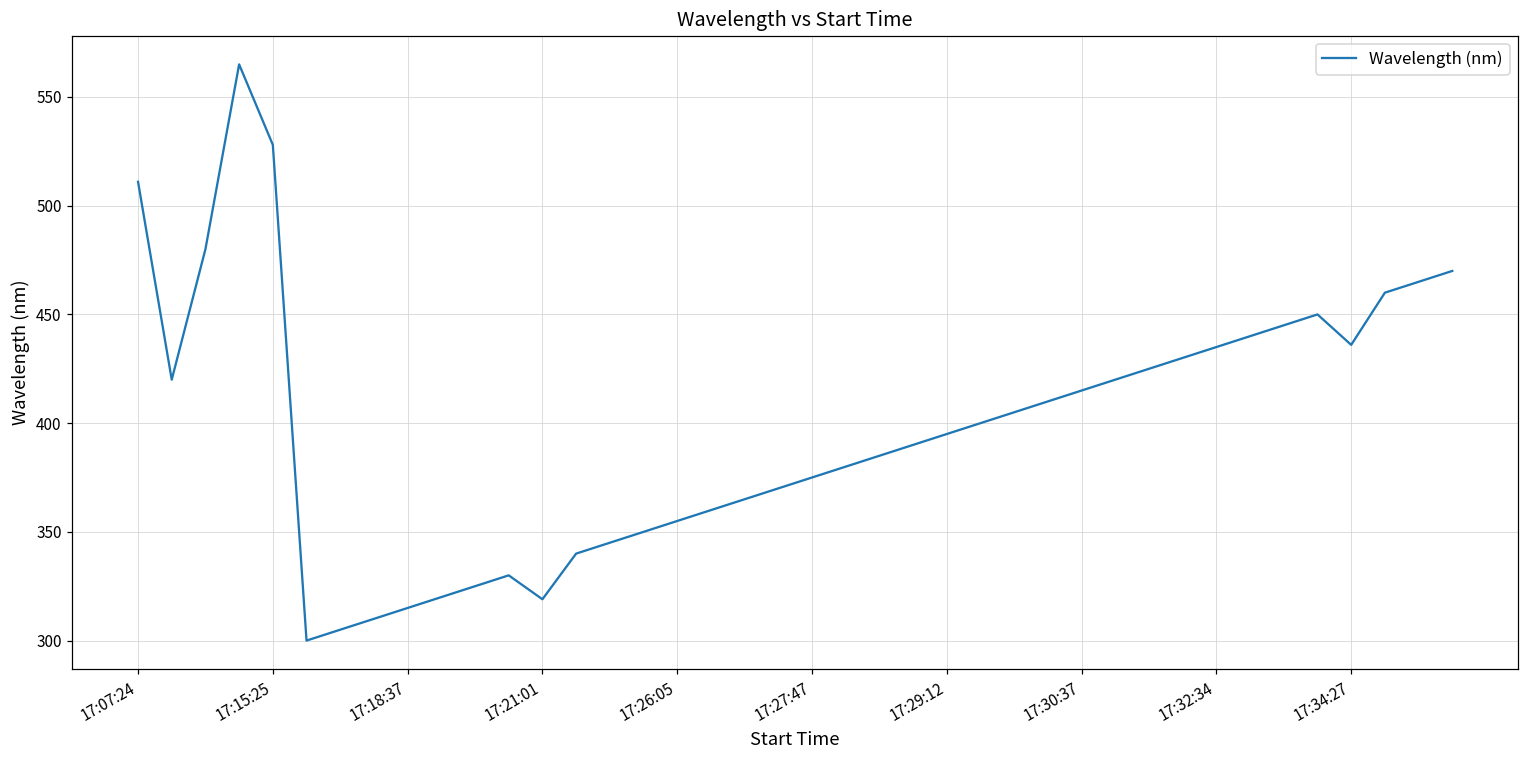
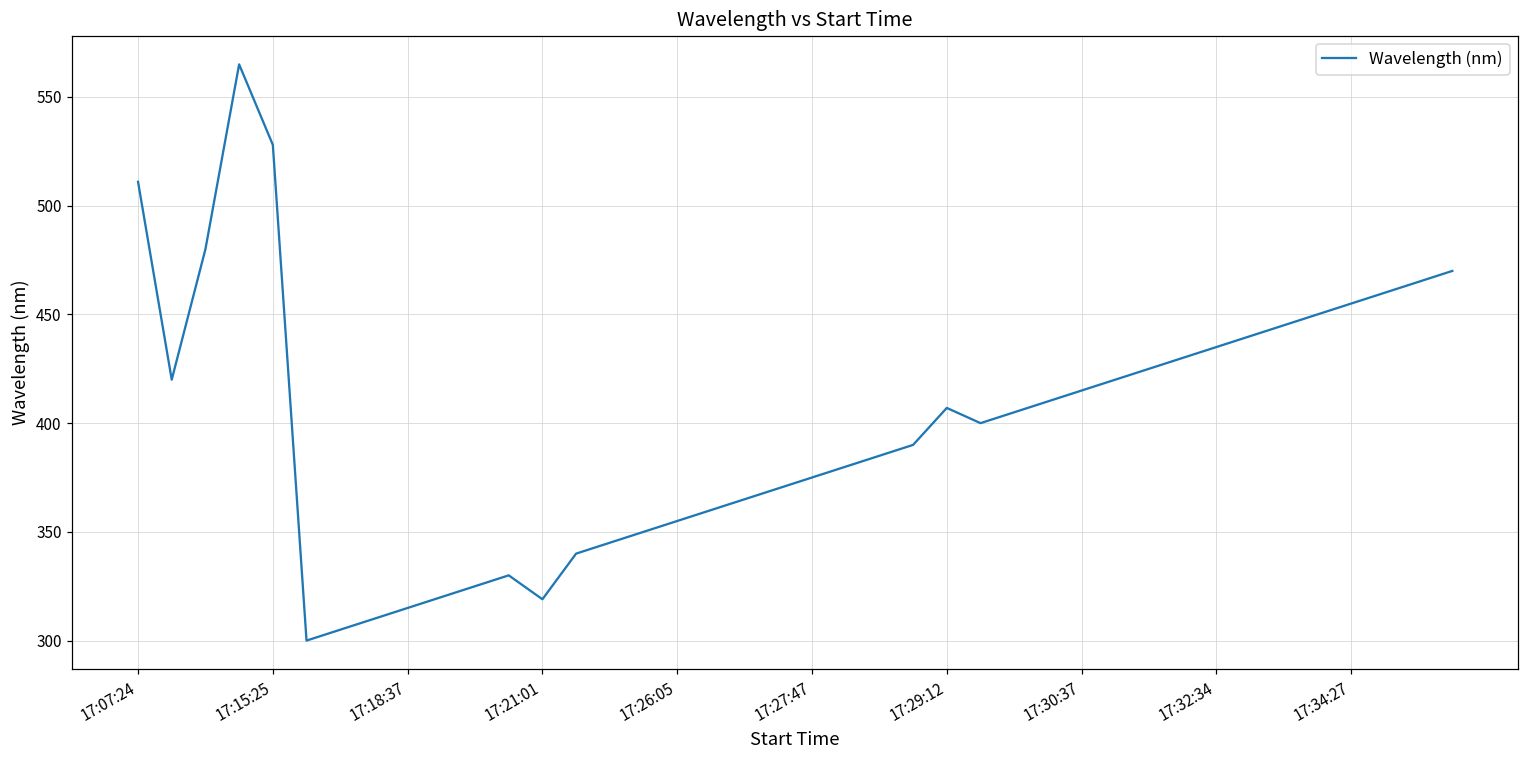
  {
    "17:07:24": 511,
    "17:15:25": 528,
    "17:18:37": 315,
    "17:21:01": 319,
    "17:26:05": 355,
    "17:27:47": 375,
-   "17:29:12": 395,
+   "17:29:12": 407,
    "17:30:37": 415,
    "17:32:34": 435,
-   "17:34:27": 436
+   "17:34:27": 455
  }
